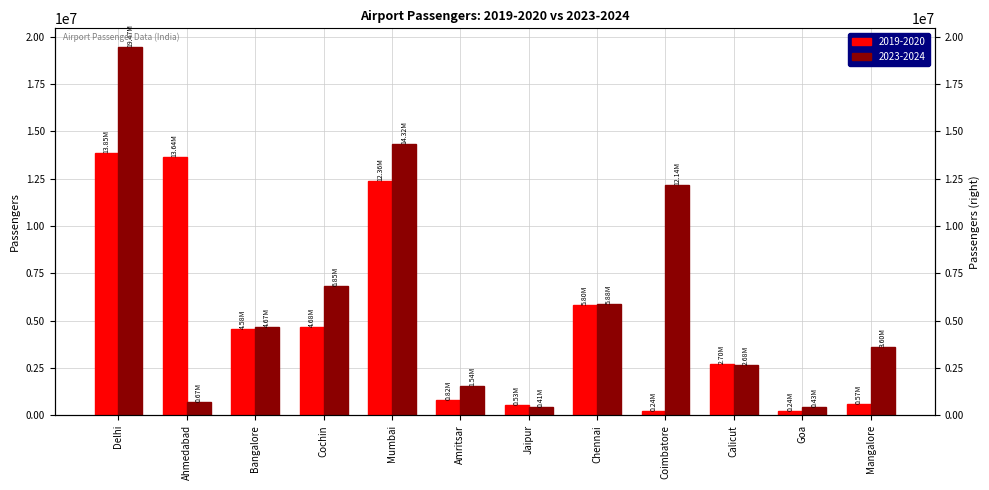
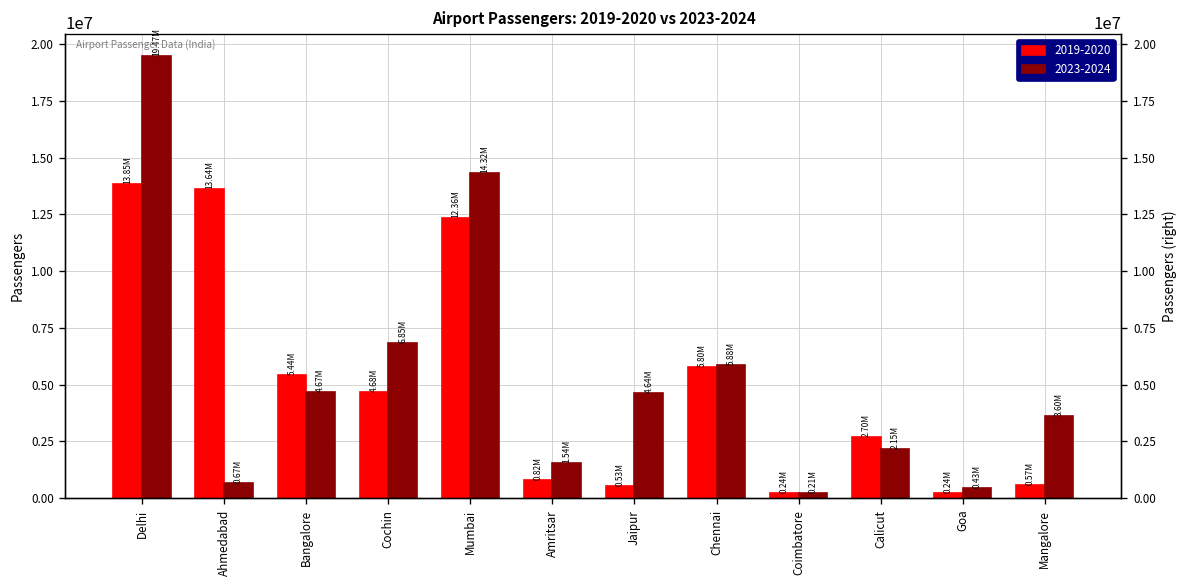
  {
    "2019-2020": {
      "Delhi": "13.85M",
      "Ahmedabad": "13.64M",
-     "Bangalore": "4.58M",
+     "Bangalore": "5.44M",
      "Cochin": "4.68M",
      "Mumbai": "12.36M",
      "Amritsar": "0.82M",
      "Jaipur": "0.53M",
      "Chennai": "5.80M",
      "Coimbatore": "0.24M",
      "Calicut": "2.70M",
      "Goa": "0.24M",
      "Mangalore": "0.57M"
    },
    "2023-2024": {
      "Ahmedabad": "0.67M",
      "Bangalore": "4.67M",
      "Cochin": "6.85M",
      "Mumbai": "14.32M",
      "Amritsar": "1.54M",
-     "Jaipur": "0.41M",
+     "Jaipur": "4.64M",
      "Chennai": "5.88M",
-     "Coimbatore": "12.14M",
-     "Calicut": "2.68M",
+     "Coimbatore": "0.21M",
+     "Calicut": "2.15M",
      "Goa": "0.43M",
      "Mangalore": "3.60M"
    }
  }
